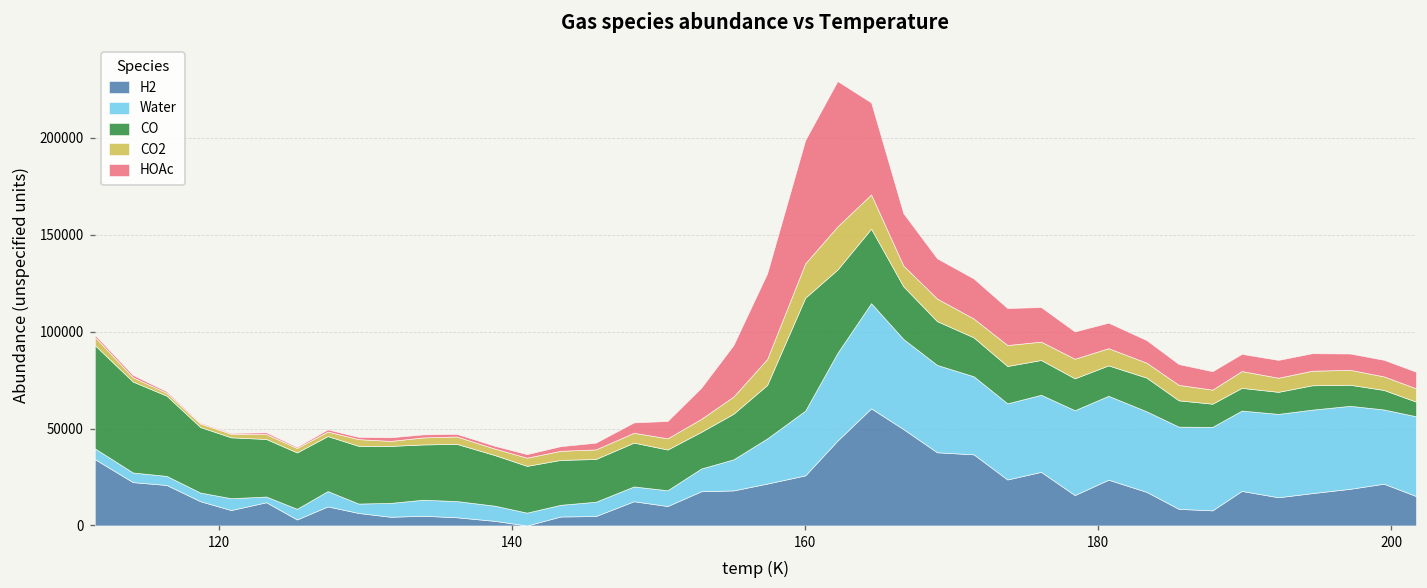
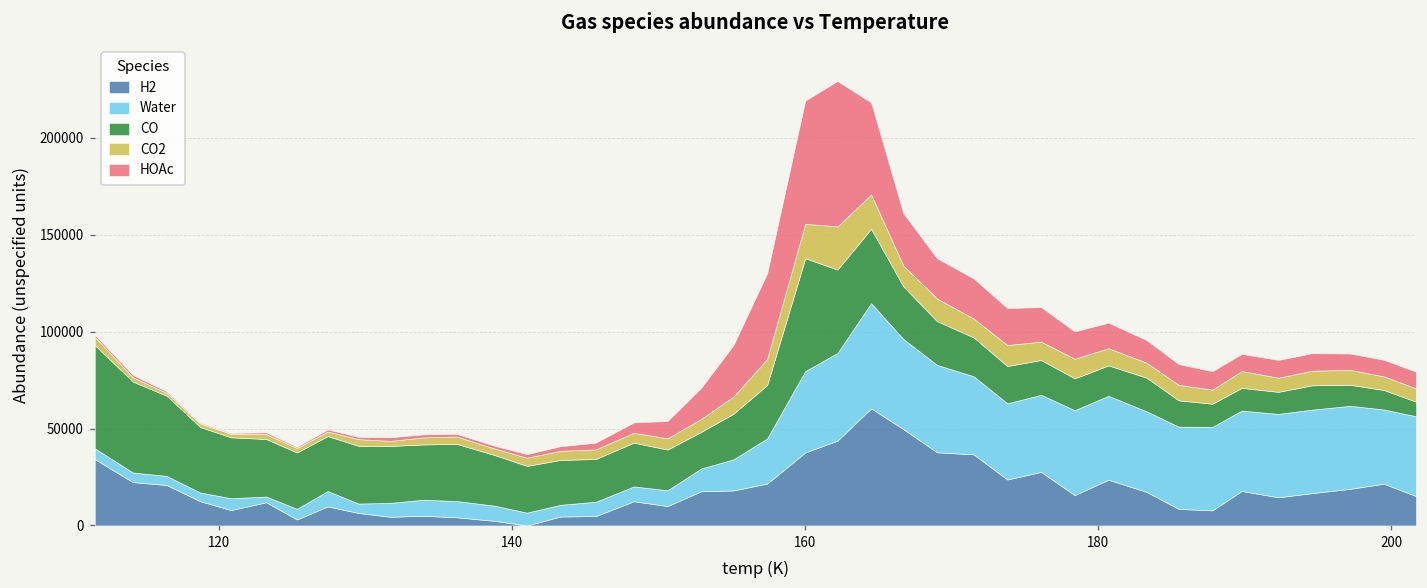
  {
    "H2": {
-     "160": 26000
+     "160": 38000
    },
    "Water": {
-     "160": 33000
+     "160": 42000
    },
    "CO": {
      "160": 58000
    },
    "CO2": {
      "160": 18000
    },
    "HOAc": {
      "160": 64000
    }
  }
